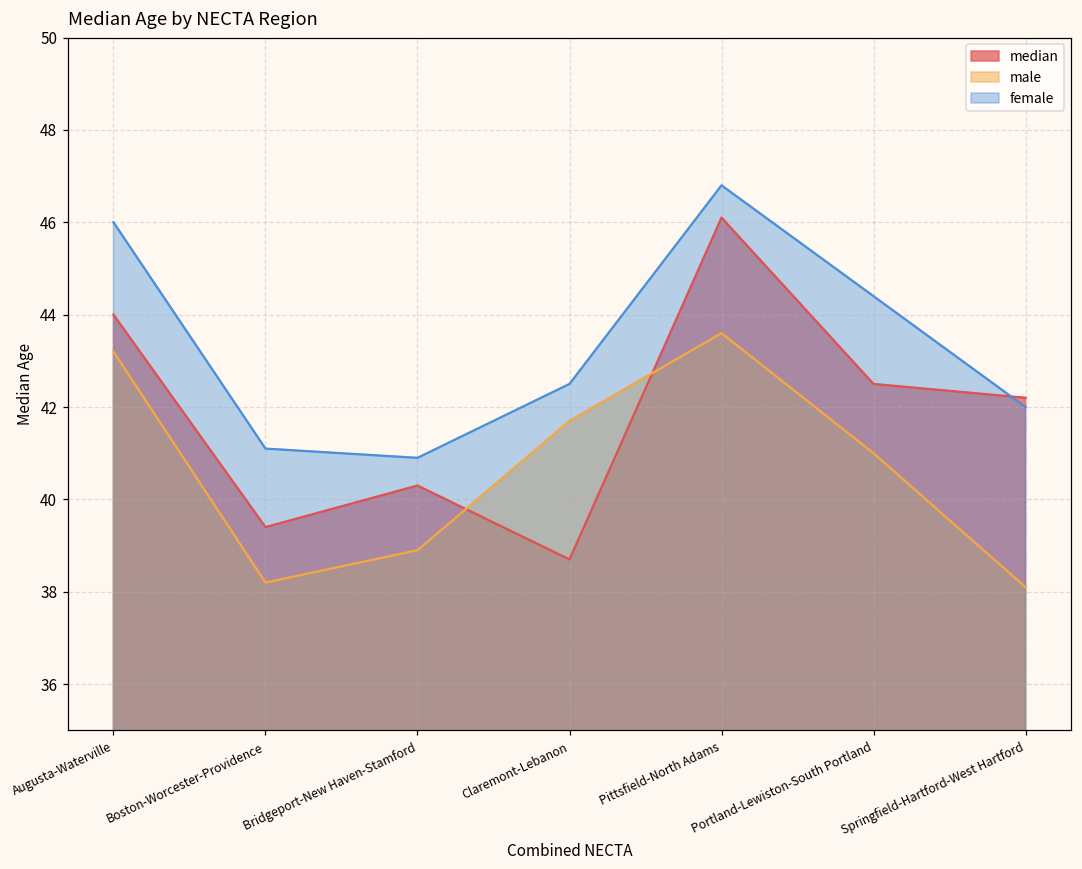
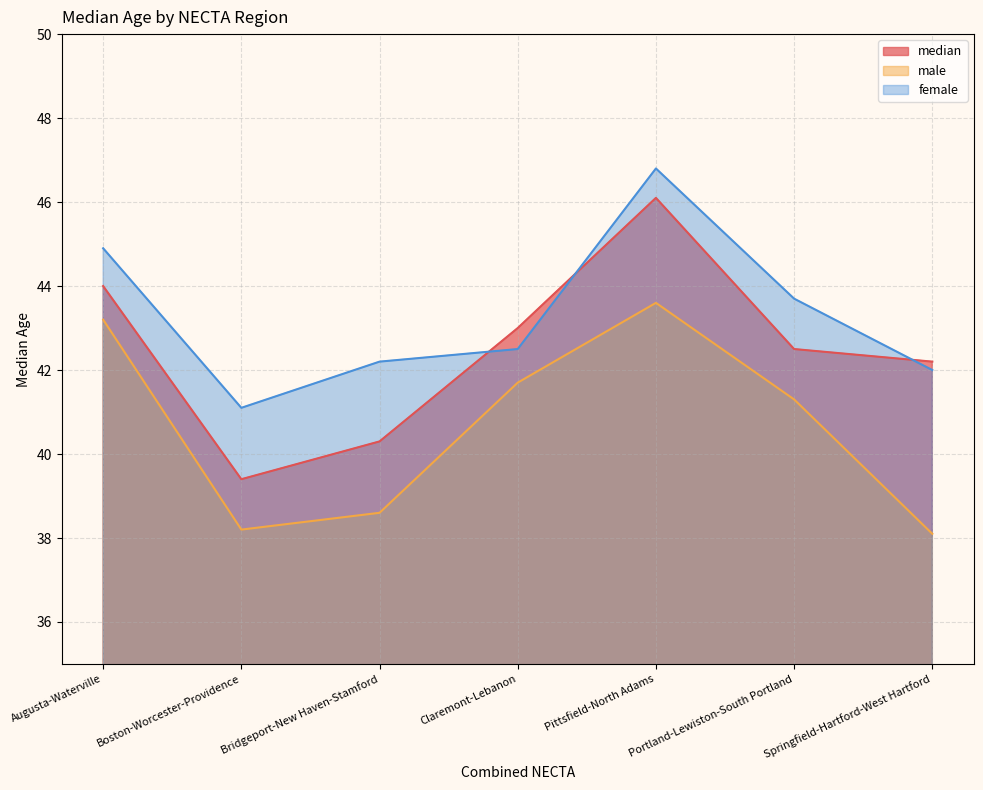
  {
    "median": {
      "Augusta-Waterville": 44.0,
      "Boston-Worcester-Providence": 39.4,
      "Bridgeport-New Haven-Stamford": 40.3,
-     "Claremont-Lebanon": 38.7,
+     "Claremont-Lebanon": 43.0,
      "Pittsfield-North Adams": 46.1,
      "Portland-Lewiston-South Portland": 42.5,
      "Springfield-Hartford-West Hartford": 42.2
    },
    "male": {
      "Augusta-Waterville": 43.2,
      "Boston-Worcester-Providence": 38.2,
-     "Bridgeport-New Haven-Stamford": 38.9,
+     "Bridgeport-New Haven-Stamford": 38.6,
      "Claremont-Lebanon": 41.7,
      "Pittsfield-North Adams": 43.6,
-     "Portland-Lewiston-South Portland": 41.0,
+     "Portland-Lewiston-South Portland": 41.3,
      "Springfield-Hartford-West Hartford": 38.1
    },
    "female": {
-     "Augusta-Waterville": 46.0,
+     "Augusta-Waterville": 44.9,
      "Boston-Worcester-Providence": 41.1,
-     "Bridgeport-New Haven-Stamford": 40.9,
+     "Bridgeport-New Haven-Stamford": 42.2,
      "Claremont-Lebanon": 42.5,
      "Pittsfield-North Adams": 46.8,
-     "Portland-Lewiston-South Portland": 44.4,
+     "Portland-Lewiston-South Portland": 43.7,
      "Springfield-Hartford-West Hartford": 42.0
    }
  }
